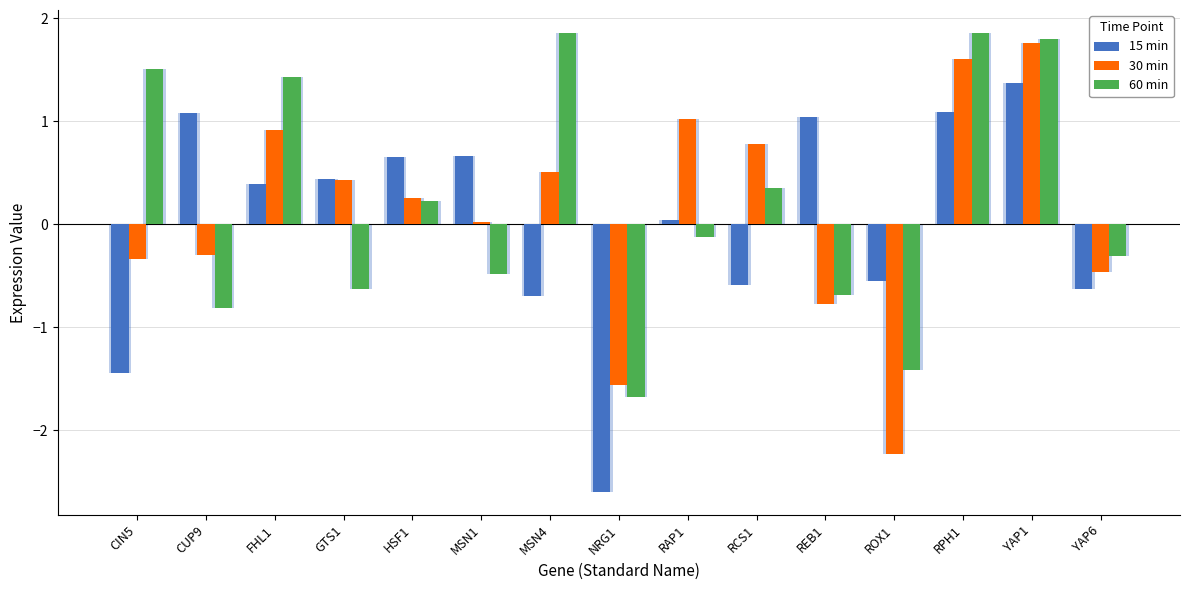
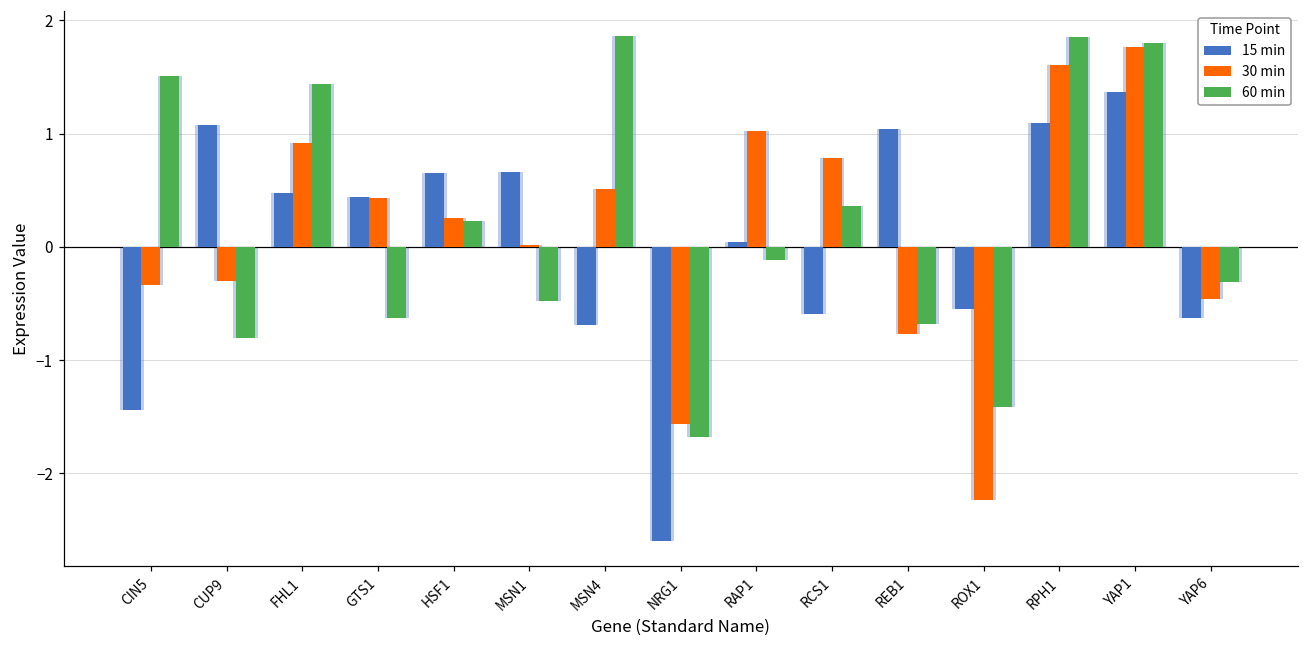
  {
    "15 min": {
      "CIN5": -1.44,
      "CUP9": 1.08,
-     "FHL1": 0.39,
+     "FHL1": 0.48,
      "GTS1": 0.44,
      "HSF1": 0.65,
      "MSN1": 0.66,
      "MSN4": -0.69,
      "NRG1": -2.60,
      "RAP1": 0.05,
      "RCS1": -0.59,
      "REB1": 1.04,
      "ROX1": -0.55,
      "RPH1": 1.09,
      "YAP1": 1.37,
      "YAP6": -0.63
    },
    "30 min": {
      "CIN5": -0.33,
      "CUP9": -0.30,
      "FHL1": 0.92,
      "GTS1": 0.43,
      "HSF1": 0.25,
      "MSN4": 0.51,
      "NRG1": -1.56,
      "RAP1": 1.02,
      "RCS1": 0.78,
      "REB1": -0.77,
      "ROX1": -2.23,
      "RPH1": 1.61,
      "YAP1": 1.76,
      "YAP6": -0.46
    },
    "60 min": {
      "CIN5": 1.51,
      "CUP9": -0.81,
      "FHL1": 1.43,
      "GTS1": -0.63,
      "HSF1": 0.23,
      "MSN1": -0.48,
      "MSN4": 1.86,
      "NRG1": -1.68,
      "RAP1": -0.12,
      "RCS1": 0.36,
      "REB1": -0.68,
      "ROX1": -1.41,
      "RPH1": 1.85,
      "YAP1": 1.80,
      "YAP6": -0.31
    }
  }
